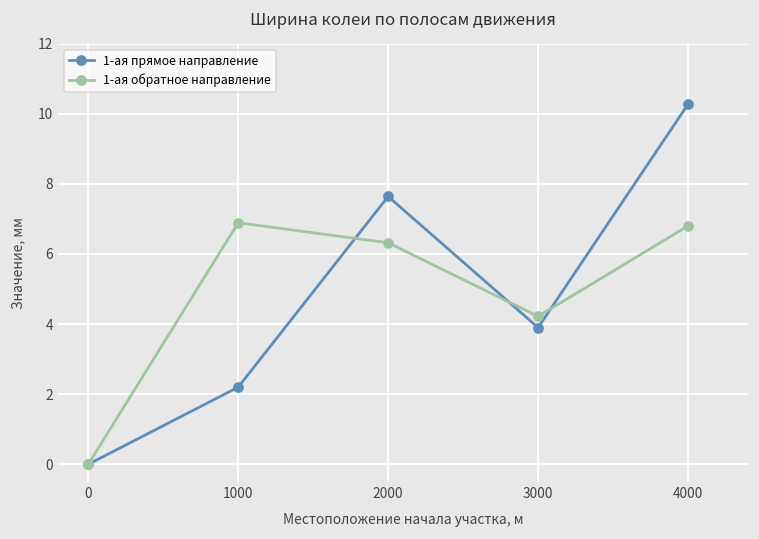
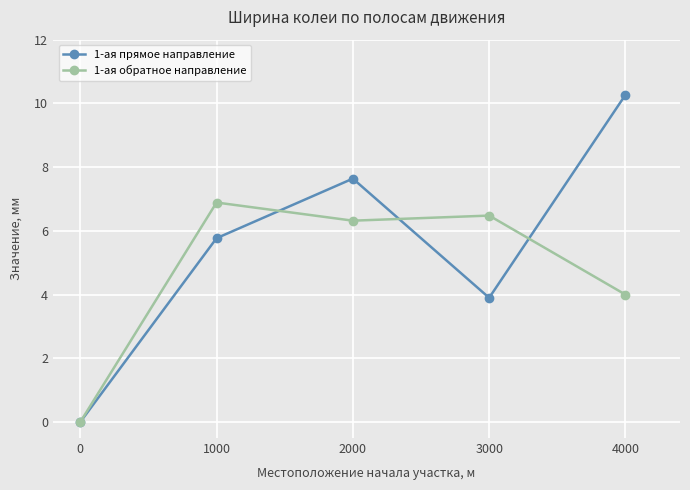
  {
    "1-ая прямое направление": {
-     "1000": 2.2,
+     "1000": 5.8,
      "2000": 7.6,
      "3000": 3.9,
      "4000": 10.3
    },
    "1-ая обратное направление": {
      "1000": 6.9,
      "2000": 6.3,
-     "3000": 4.2,
-     "4000": 6.8
+     "3000": 6.5,
+     "4000": 4.0
    }
  }
